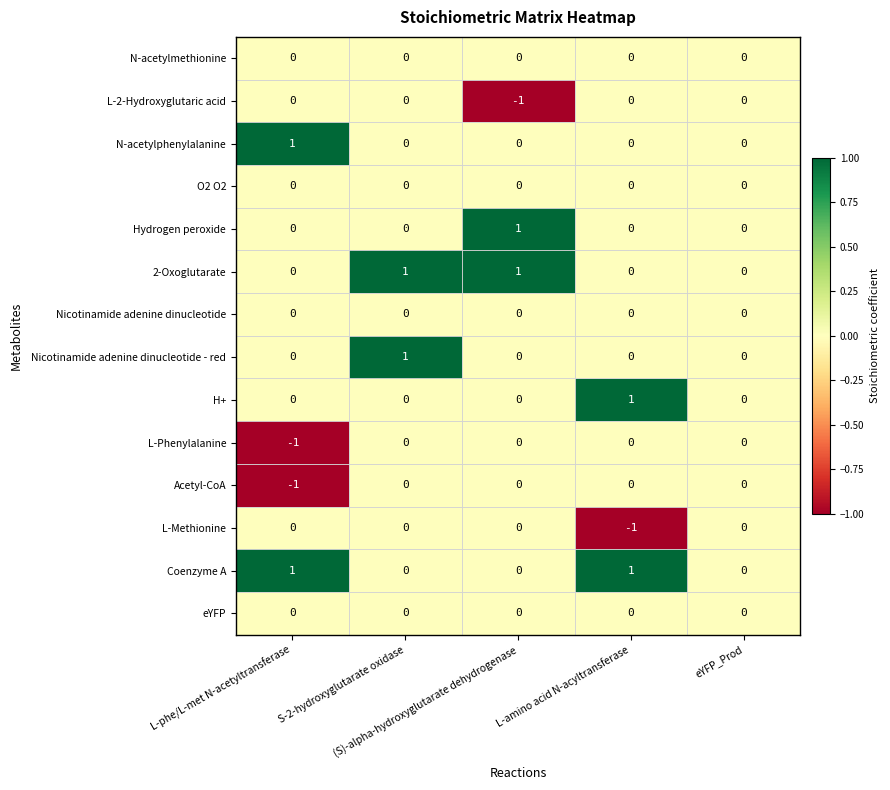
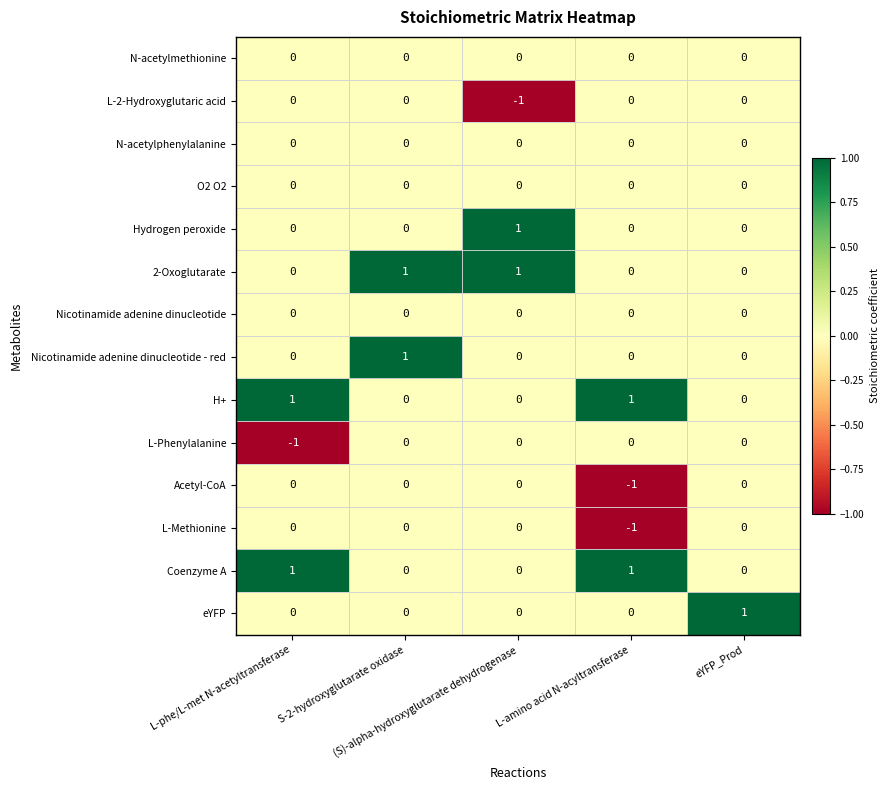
  {
    "N-acetylmethionine": {
      "L-phe/L-met N-acetyltransferase": 0,
      "S-2-hydroxyglutarate oxidase": 0,
      "(S)-alpha-hydroxyglutarate dehydrogenase": 0,
      "L-amino acid N-acyltransferase": 0,
      "eYFP_Prod": 0
    },
    "L-2-Hydroxyglutaric acid": {
      "L-phe/L-met N-acetyltransferase": 0,
      "S-2-hydroxyglutarate oxidase": 0,
      "(S)-alpha-hydroxyglutarate dehydrogenase": -1,
      "L-amino acid N-acyltransferase": 0,
      "eYFP_Prod": 0
    },
    "N-acetylphenylalanine": {
-     "L-phe/L-met N-acetyltransferase": 1,
+     "L-phe/L-met N-acetyltransferase": 0,
      "S-2-hydroxyglutarate oxidase": 0,
      "(S)-alpha-hydroxyglutarate dehydrogenase": 0,
      "L-amino acid N-acyltransferase": 0,
      "eYFP_Prod": 0
    },
    "O2 O2": {
      "L-phe/L-met N-acetyltransferase": 0,
      "S-2-hydroxyglutarate oxidase": 0,
      "(S)-alpha-hydroxyglutarate dehydrogenase": 0,
      "L-amino acid N-acyltransferase": 0,
      "eYFP_Prod": 0
    },
    "Hydrogen peroxide": {
      "L-phe/L-met N-acetyltransferase": 0,
      "S-2-hydroxyglutarate oxidase": 0,
      "(S)-alpha-hydroxyglutarate dehydrogenase": 1,
      "L-amino acid N-acyltransferase": 0,
      "eYFP_Prod": 0
    },
    "2-Oxoglutarate": {
      "L-phe/L-met N-acetyltransferase": 0,
      "S-2-hydroxyglutarate oxidase": 1,
      "(S)-alpha-hydroxyglutarate dehydrogenase": 1,
      "L-amino acid N-acyltransferase": 0,
      "eYFP_Prod": 0
    },
    "Nicotinamide adenine dinucleotide": {
      "L-phe/L-met N-acetyltransferase": 0,
      "S-2-hydroxyglutarate oxidase": 0,
      "(S)-alpha-hydroxyglutarate dehydrogenase": 0,
      "L-amino acid N-acyltransferase": 0,
      "eYFP_Prod": 0
    },
    "Nicotinamide adenine dinucleotide - red": {
      "L-phe/L-met N-acetyltransferase": 0,
      "S-2-hydroxyglutarate oxidase": 1,
      "(S)-alpha-hydroxyglutarate dehydrogenase": 0,
      "L-amino acid N-acyltransferase": 0,
      "eYFP_Prod": 0
    },
    "H+": {
-     "L-phe/L-met N-acetyltransferase": 0,
+     "L-phe/L-met N-acetyltransferase": 1,
      "S-2-hydroxyglutarate oxidase": 0,
      "(S)-alpha-hydroxyglutarate dehydrogenase": 0,
      "L-amino acid N-acyltransferase": 1,
      "eYFP_Prod": 0
    },
    "L-Phenylalanine": {
      "L-phe/L-met N-acetyltransferase": -1,
      "S-2-hydroxyglutarate oxidase": 0,
      "(S)-alpha-hydroxyglutarate dehydrogenase": 0,
      "L-amino acid N-acyltransferase": 0,
      "eYFP_Prod": 0
    },
    "Acetyl-CoA": {
-     "L-phe/L-met N-acetyltransferase": -1,
+     "L-phe/L-met N-acetyltransferase": 0,
      "S-2-hydroxyglutarate oxidase": 0,
      "(S)-alpha-hydroxyglutarate dehydrogenase": 0,
-     "L-amino acid N-acyltransferase": 0,
+     "L-amino acid N-acyltransferase": -1,
      "eYFP_Prod": 0
    },
    "L-Methionine": {
      "L-phe/L-met N-acetyltransferase": 0,
      "S-2-hydroxyglutarate oxidase": 0,
      "(S)-alpha-hydroxyglutarate dehydrogenase": 0,
      "L-amino acid N-acyltransferase": -1,
      "eYFP_Prod": 0
    },
    "Coenzyme A": {
      "L-phe/L-met N-acetyltransferase": 1,
      "S-2-hydroxyglutarate oxidase": 0,
      "(S)-alpha-hydroxyglutarate dehydrogenase": 0,
      "L-amino acid N-acyltransferase": 1,
      "eYFP_Prod": 0
    },
    "eYFP": {
      "L-phe/L-met N-acetyltransferase": 0,
      "S-2-hydroxyglutarate oxidase": 0,
      "(S)-alpha-hydroxyglutarate dehydrogenase": 0,
      "L-amino acid N-acyltransferase": 0,
-     "eYFP_Prod": 0
+     "eYFP_Prod": 1
    }
  }
